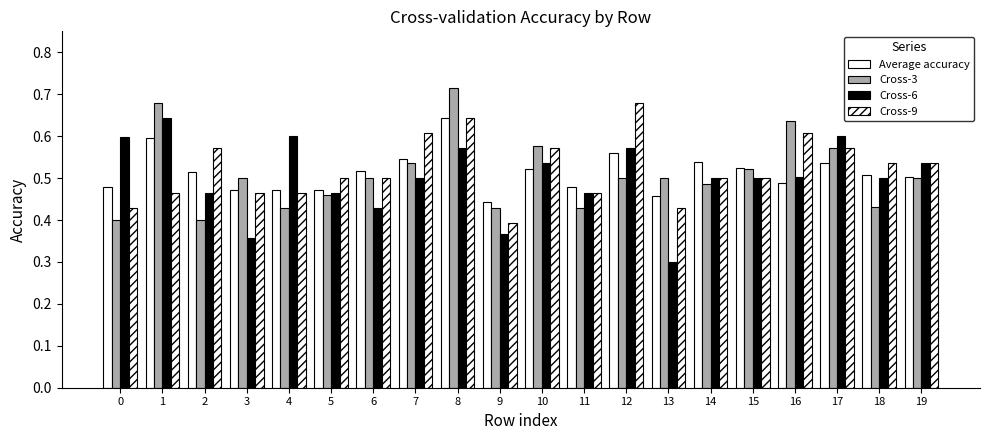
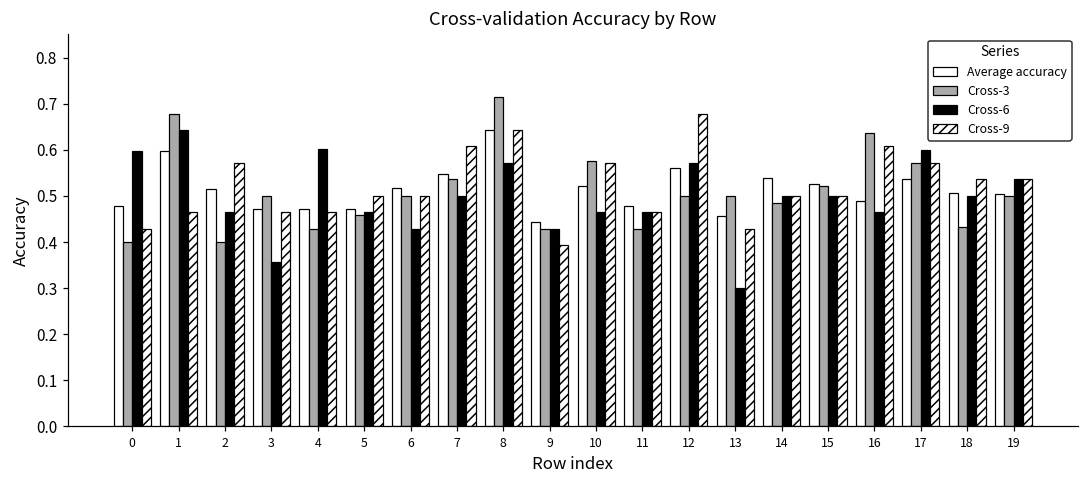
  {
    "Cross-3": {
      "0": 0.40,
      "1": 0.68,
      "2": 0.40,
      "3": 0.50,
      "4": 0.43,
      "5": 0.46,
      "6": 0.50,
      "7": 0.54,
      "8": 0.71,
      "9": 0.43,
      "10": 0.58,
      "11": 0.43,
      "12": 0.50,
      "13": 0.50,
      "14": 0.49,
      "15": 0.52,
      "16": 0.64,
      "17": 0.57,
      "18": 0.43,
      "19": 0.50
    },
    "Cross-6": {
      "0": 0.60,
      "1": 0.64,
      "2": 0.46,
      "3": 0.36,
      "4": 0.60,
      "5": 0.46,
      "6": 0.43,
      "7": 0.50,
      "8": 0.57,
-     "9": 0.37,
-     "10": 0.54,
+     "9": 0.43,
+     "10": 0.46,
      "11": 0.46,
      "12": 0.57,
      "13": 0.30,
      "14": 0.50,
      "15": 0.50,
-     "16": 0.50,
+     "16": 0.46,
      "17": 0.60,
      "18": 0.50,
      "19": 0.54
    }
  }
